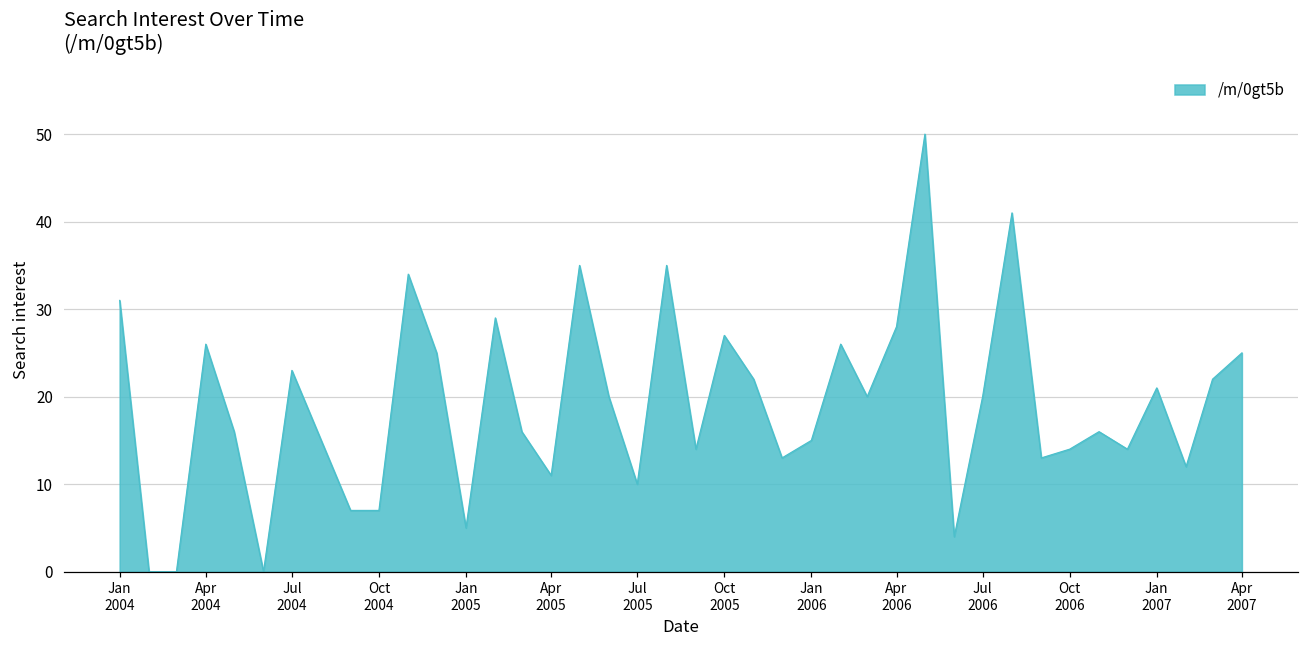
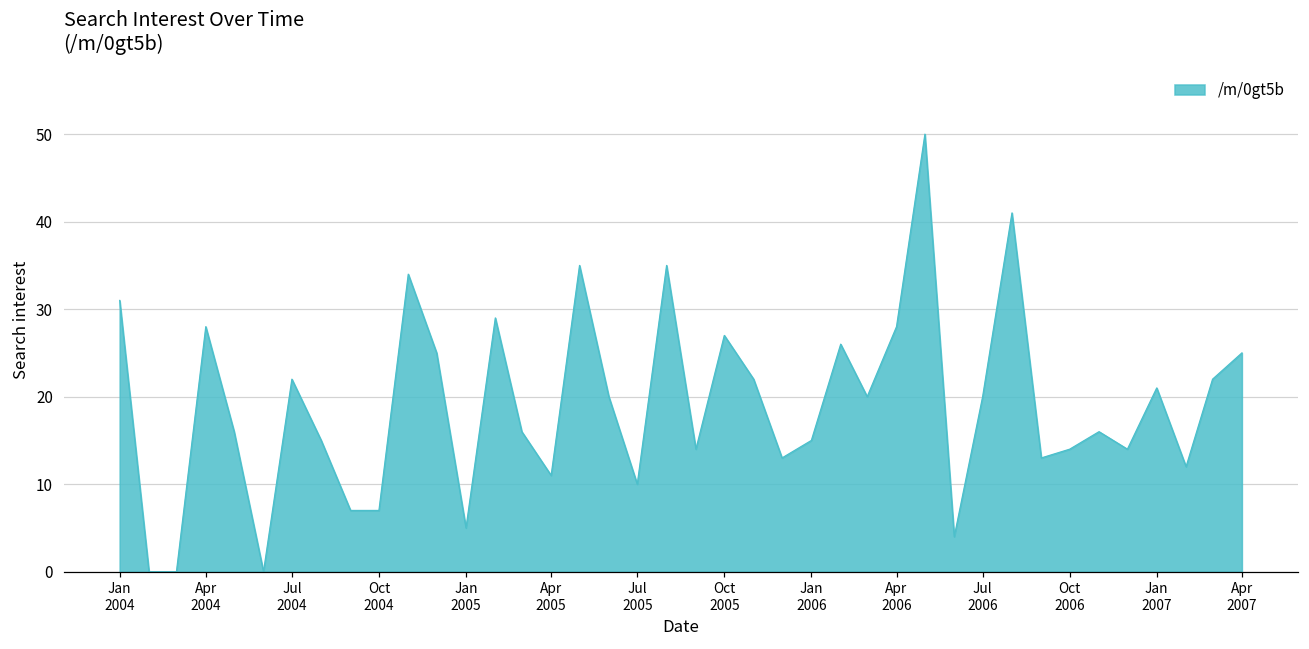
  {
    "Jan 2004": 31,
-   "Apr 2004": 26,
-   "Jul 2004": 23,
+   "Apr 2004": 28,
+   "Jul 2004": 22,
    "Oct 2004": 7,
    "Jan 2005": 5,
    "Apr 2005": 11,
    "Jul 2005": 10,
    "Oct 2005": 27,
    "Jan 2006": 15,
    "Apr 2006": 28,
    "Jul 2006": 20,
    "Oct 2006": 14,
    "Jan 2007": 21,
    "Apr 2007": 25
  }
